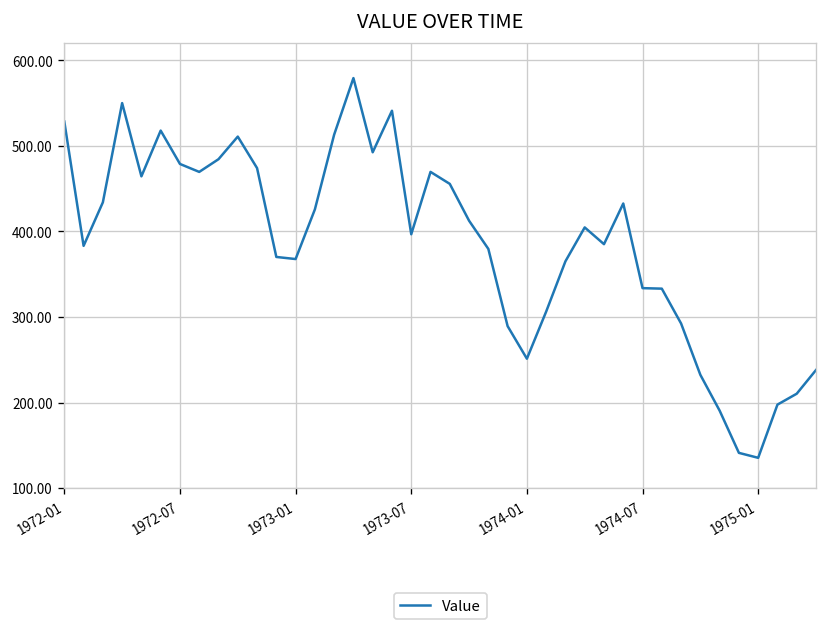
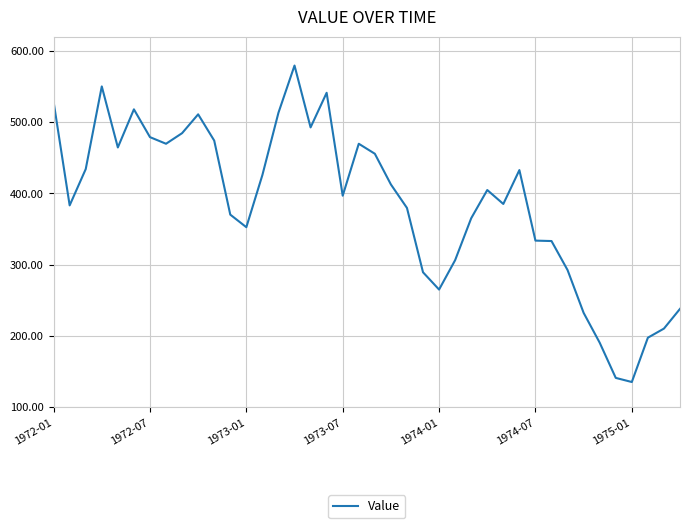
  {
    "1972-01": 530,
    "1972-07": 480,
-   "1973-01": 370,
+   "1973-01": 350,
    "1973-07": 400,
-   "1974-01": 250,
+   "1974-01": 270,
    "1974-07": 330,
    "1975-01": 140
  }
